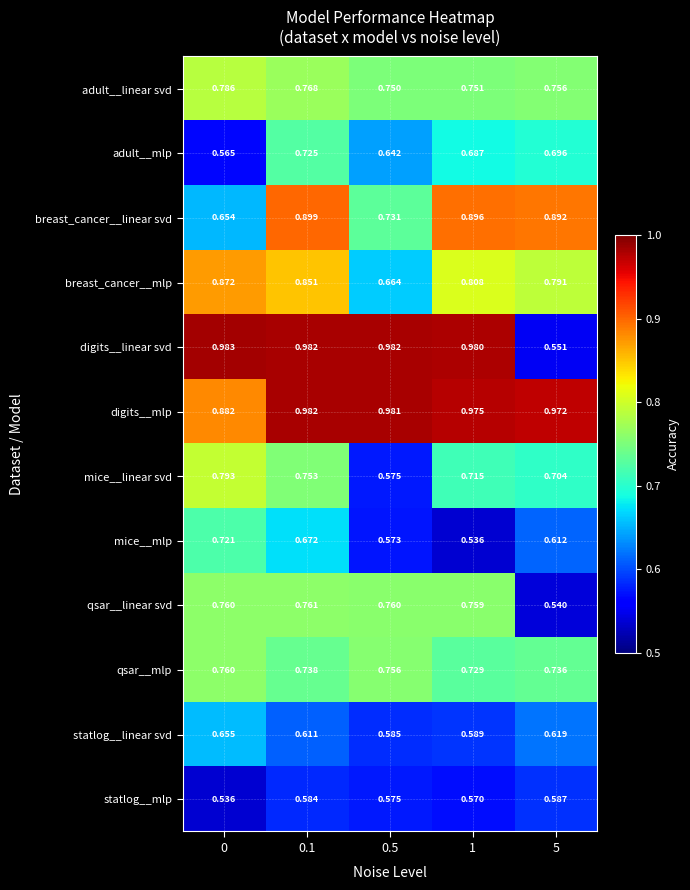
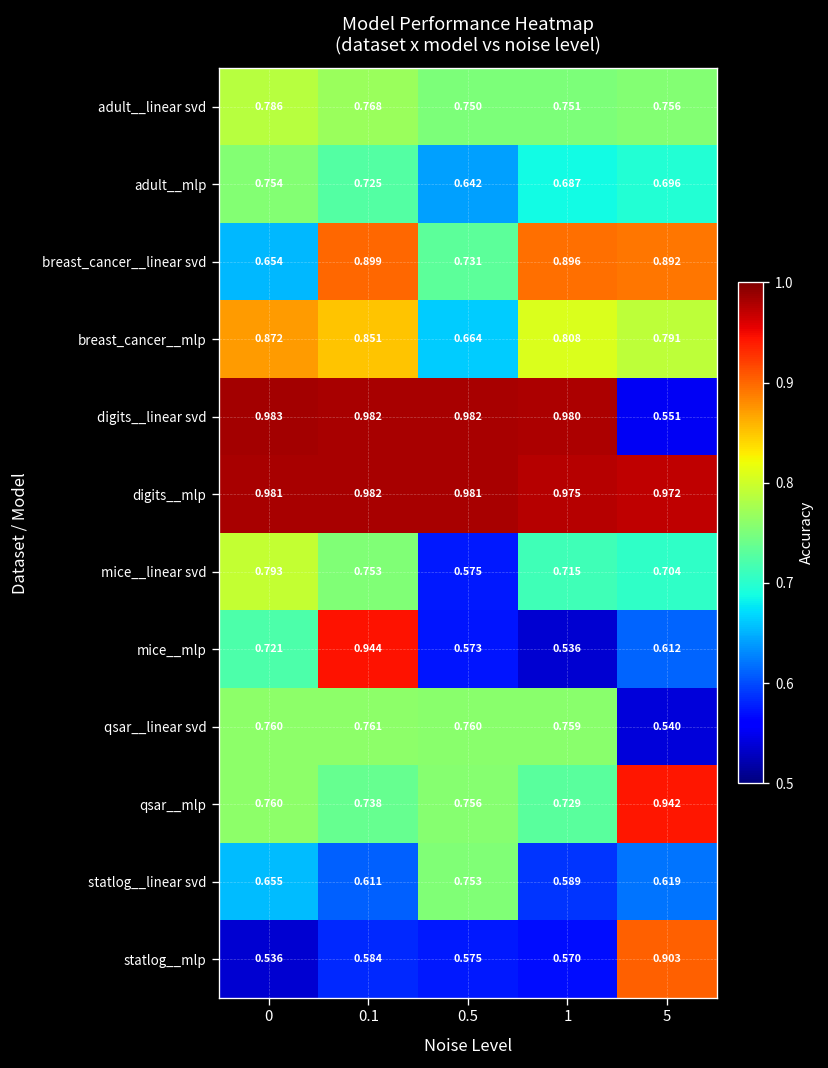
  {
    "adult__linear svd": {
      "0": 0.786,
      "0.1": 0.768,
      "0.5": 0.750,
      "1": 0.751,
      "5": 0.756
    },
    "adult__mlp": {
-     "0": 0.565,
+     "0": 0.754,
      "0.1": 0.725,
      "0.5": 0.642,
      "1": 0.687,
      "5": 0.696
    },
    "breast_cancer__linear svd": {
      "0": 0.654,
      "0.1": 0.899,
      "0.5": 0.731,
      "1": 0.896,
      "5": 0.892
    },
    "breast_cancer__mlp": {
      "0": 0.872,
      "0.1": 0.851,
      "0.5": 0.664,
      "1": 0.808,
      "5": 0.791
    },
    "digits__linear svd": {
      "0": 0.983,
      "0.1": 0.982,
      "0.5": 0.982,
      "1": 0.980,
      "5": 0.551
    },
    "digits__mlp": {
-     "0": 0.882,
+     "0": 0.981,
      "0.1": 0.982,
      "0.5": 0.981,
      "1": 0.975,
      "5": 0.972
    },
    "mice__linear svd": {
      "0": 0.793,
      "0.1": 0.753,
      "0.5": 0.575,
      "1": 0.715,
      "5": 0.704
    },
    "mice__mlp": {
      "0": 0.721,
-     "0.1": 0.672,
+     "0.1": 0.944,
      "0.5": 0.573,
      "1": 0.536,
      "5": 0.612
    },
    "qsar__linear svd": {
      "0": 0.760,
      "0.1": 0.761,
      "0.5": 0.760,
      "1": 0.759,
      "5": 0.540
    },
    "qsar__mlp": {
      "0": 0.760,
      "0.1": 0.738,
      "0.5": 0.756,
      "1": 0.729,
-     "5": 0.736
+     "5": 0.942
    },
    "statlog__linear svd": {
      "0": 0.655,
      "0.1": 0.611,
-     "0.5": 0.585,
+     "0.5": 0.753,
      "1": 0.589,
      "5": 0.619
    },
    "statlog__mlp": {
      "0": 0.536,
      "0.1": 0.584,
      "0.5": 0.575,
      "1": 0.570,
-     "5": 0.587
+     "5": 0.903
    }
  }
